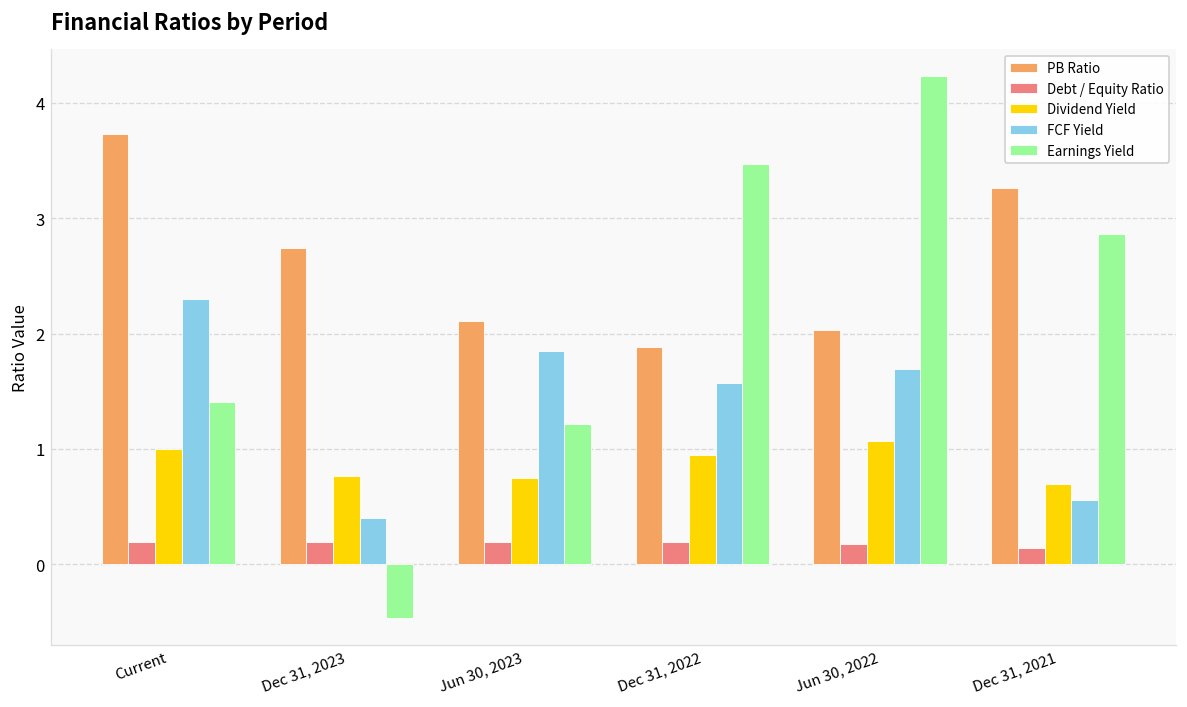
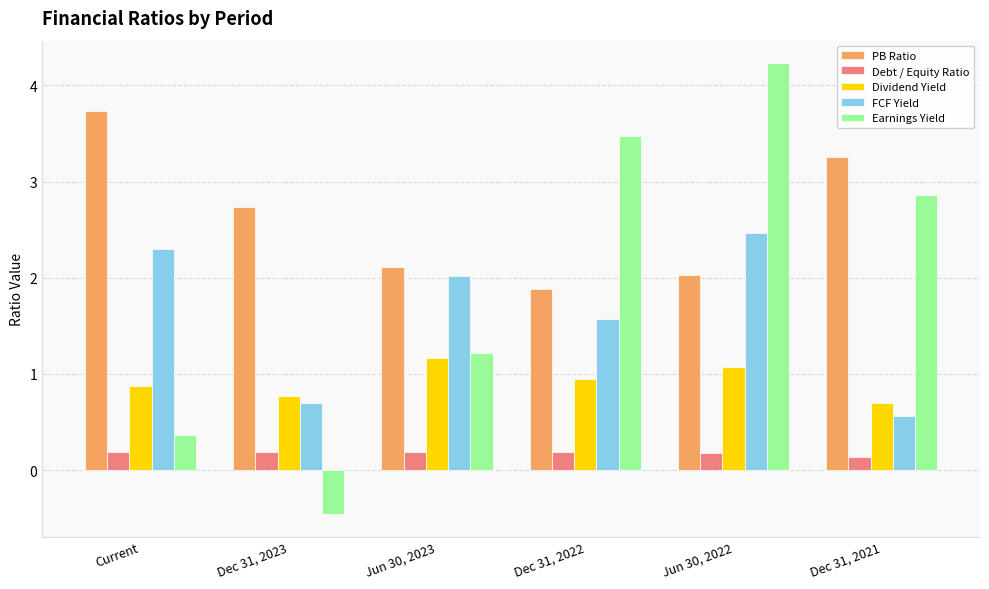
  {
    "Dividend Yield": {
-     "Current": 1.0,
+     "Current": 0.9,
      "Dec 31, 2023": 0.8,
-     "Jun 30, 2023": 0.8,
+     "Jun 30, 2023": 1.2,
      "Dec 31, 2022": 1.0,
      "Jun 30, 2022": 1.1,
      "Dec 31, 2021": 0.7
    },
    "FCF Yield": {
      "Current": 2.3,
-     "Dec 31, 2023": 0.4,
-     "Jun 30, 2023": 1.9,
+     "Dec 31, 2023": 0.7,
+     "Jun 30, 2023": 2.0,
      "Dec 31, 2022": 1.6,
-     "Jun 30, 2022": 1.7,
+     "Jun 30, 2022": 2.5,
      "Dec 31, 2021": 0.6
    },
    "Earnings Yield": {
-     "Current": 1.4,
+     "Current": 0.4,
      "Dec 31, 2023": -0.5,
      "Jun 30, 2023": 1.2,
      "Dec 31, 2022": 3.5,
      "Jun 30, 2022": 4.2,
      "Dec 31, 2021": 2.9
    }
  }
